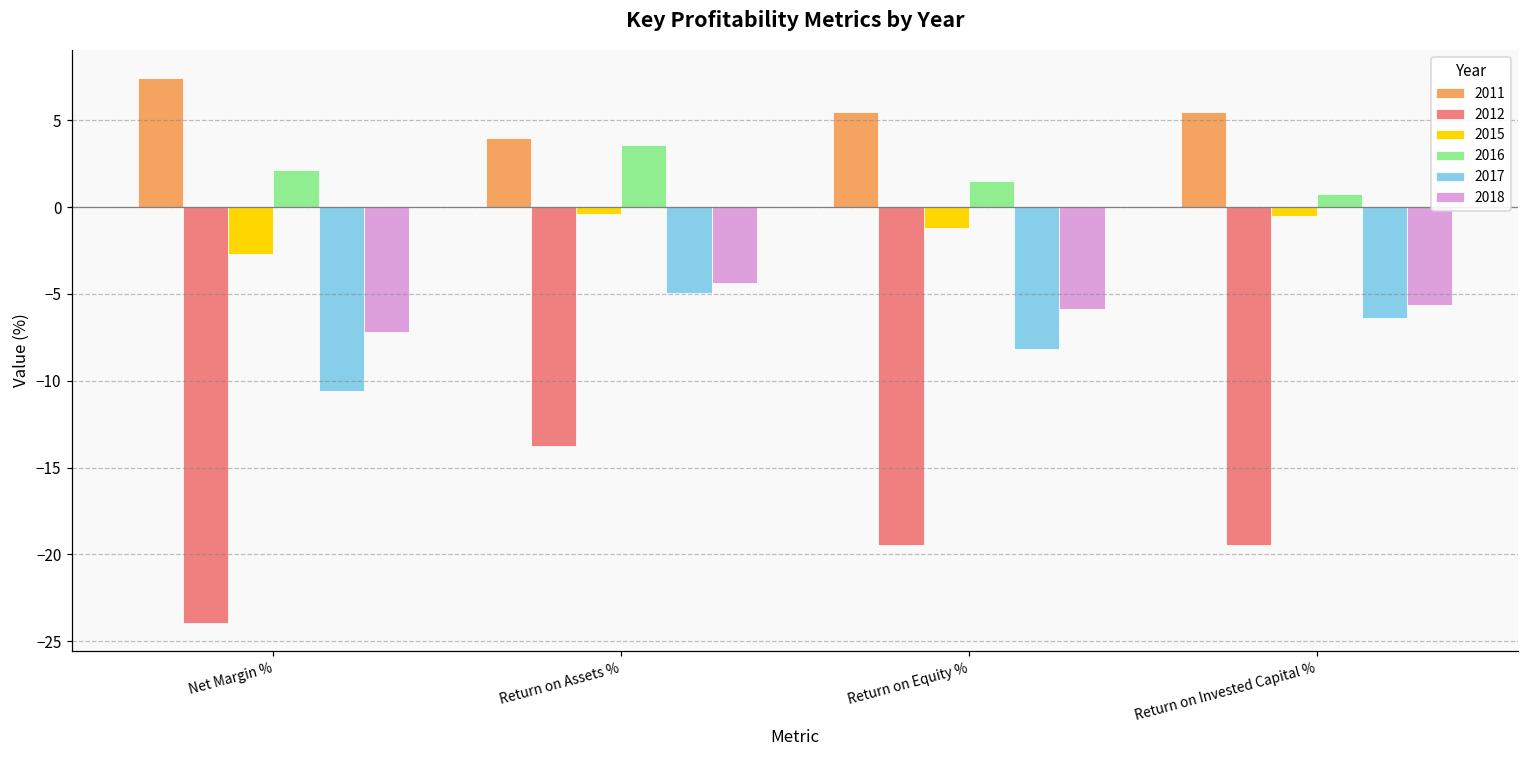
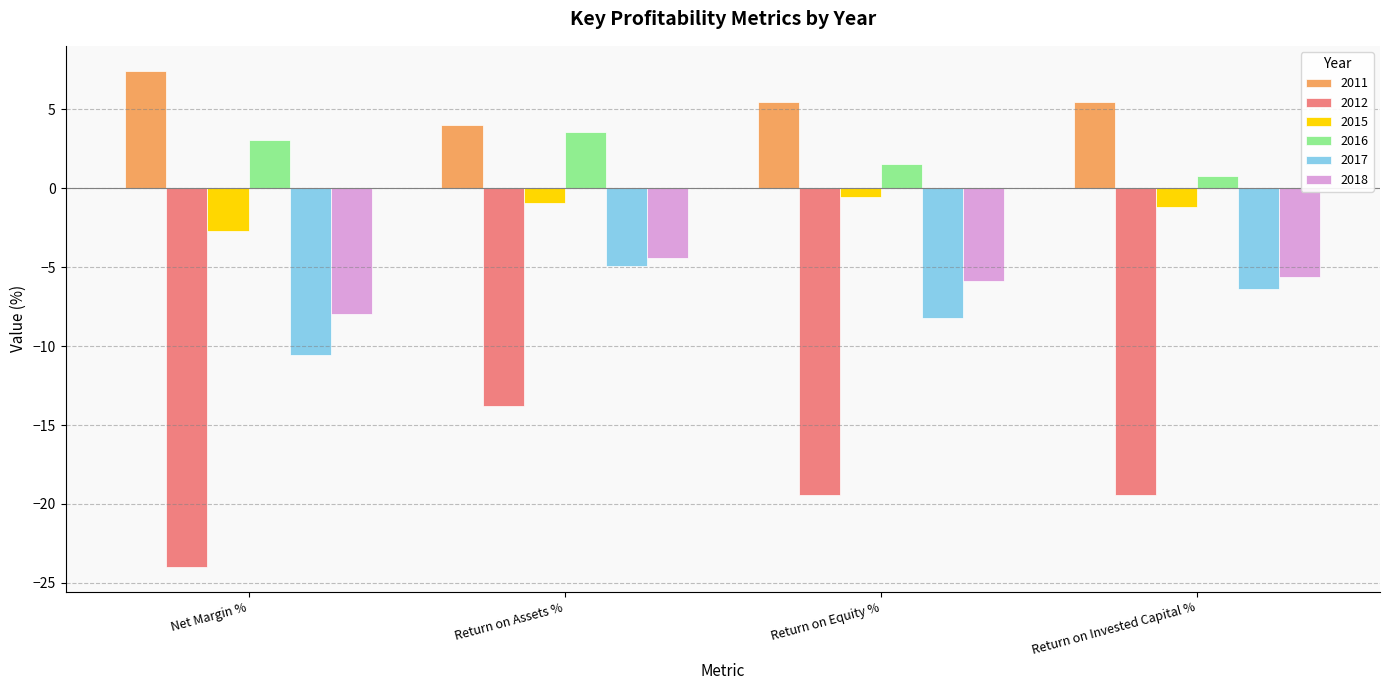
  {
    "2015": {
      "Net Margin %": -2.7,
-     "Return on Assets %": -0.4,
-     "Return on Equity %": -1.2,
-     "Return on Invested Capital %": -0.5
+     "Return on Assets %": -0.9,
+     "Return on Equity %": -0.5,
+     "Return on Invested Capital %": -1.2
    },
    "2016": {
-     "Net Margin %": 2.1,
+     "Net Margin %": 3.1,
      "Return on Assets %": 3.6,
      "Return on Equity %": 1.5,
      "Return on Invested Capital %": 0.8
    },
    "2017": {
      "Net Margin %": -10.6,
      "Return on Assets %": -4.9,
      "Return on Equity %": -8.2,
      "Return on Invested Capital %": -6.4
    },
    "2018": {
-     "Net Margin %": -7.2,
+     "Net Margin %": -8.0,
      "Return on Assets %": -4.4,
      "Return on Equity %": -5.9,
      "Return on Invested Capital %": -5.6
    }
  }
